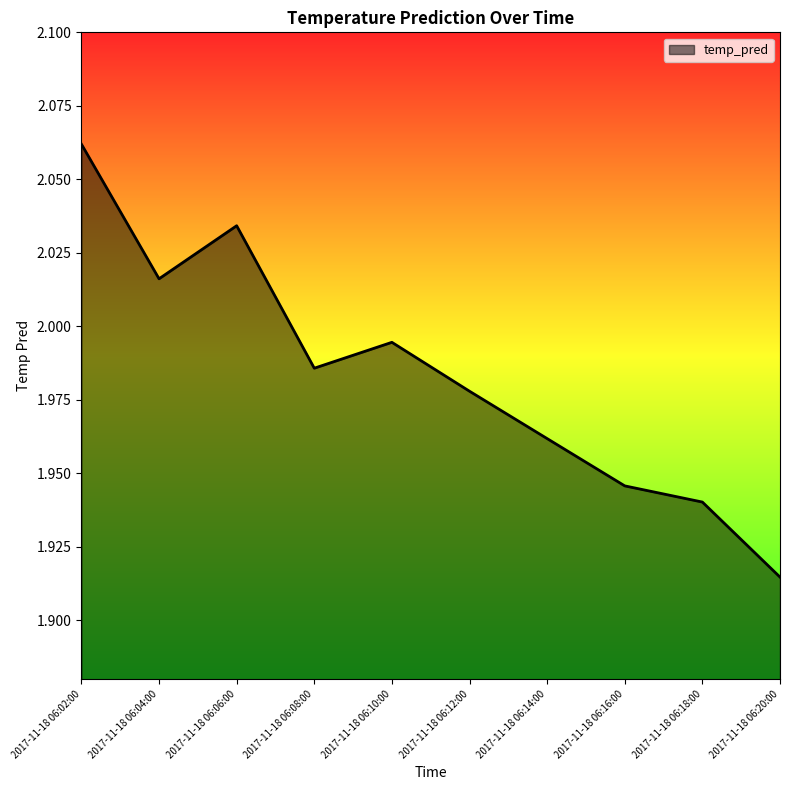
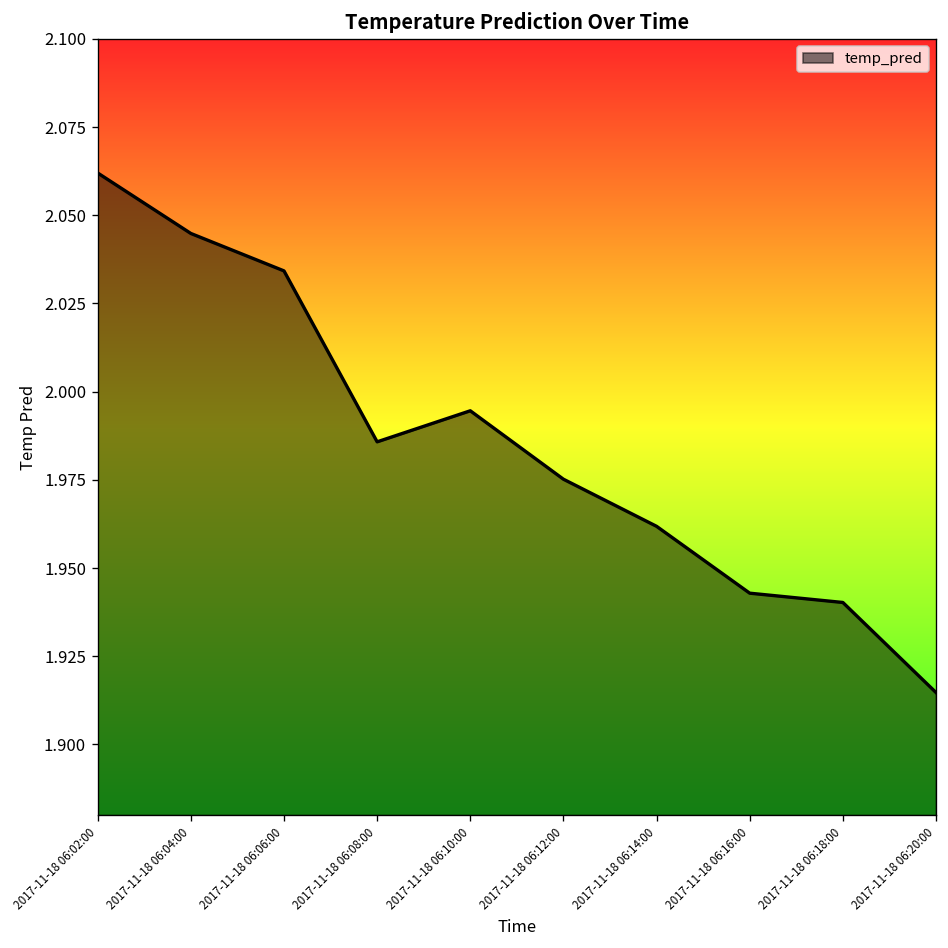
  {
    "2017-11-18 06:02:00": 2.062,
-   "2017-11-18 06:04:00": 2.016,
+   "2017-11-18 06:04:00": 2.045,
    "2017-11-18 06:06:00": 2.034,
    "2017-11-18 06:08:00": 1.986,
    "2017-11-18 06:10:00": 1.995,
-   "2017-11-18 06:12:00": 1.978,
+   "2017-11-18 06:12:00": 1.975,
    "2017-11-18 06:14:00": 1.962,
-   "2017-11-18 06:16:00": 1.946,
+   "2017-11-18 06:16:00": 1.943,
    "2017-11-18 06:18:00": 1.940,
    "2017-11-18 06:20:00": 1.915
  }
